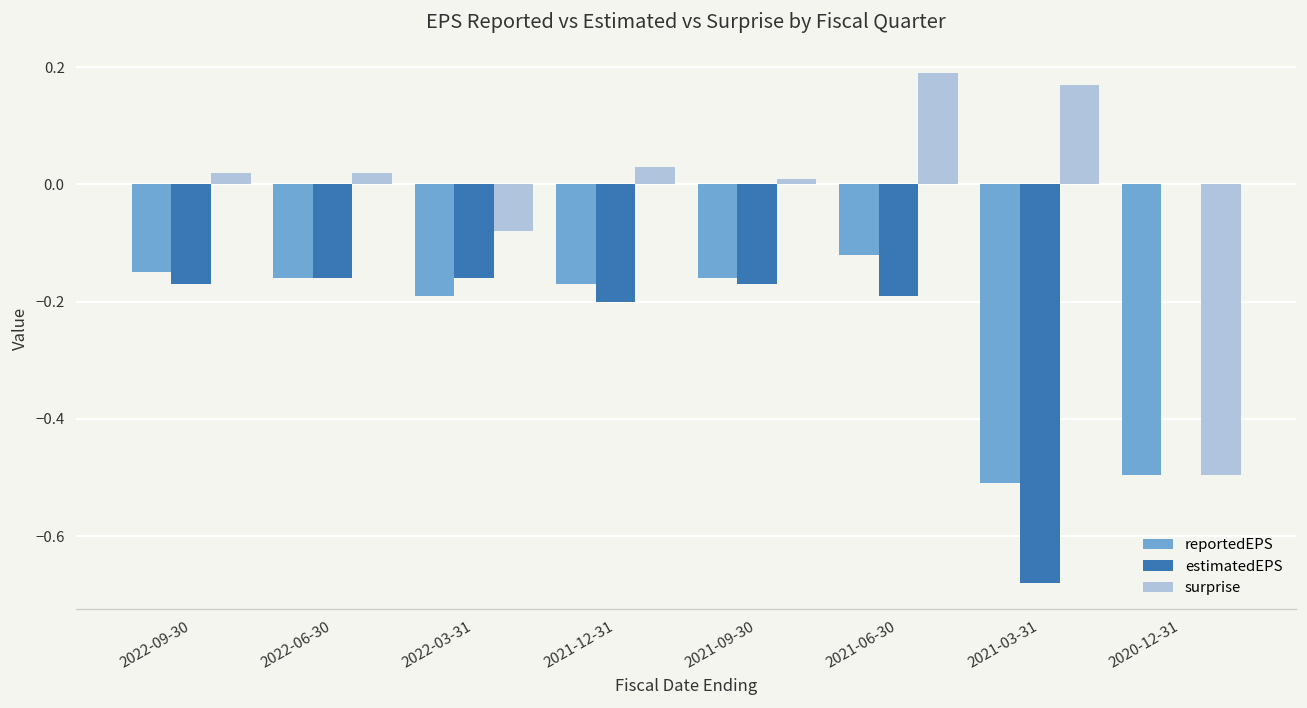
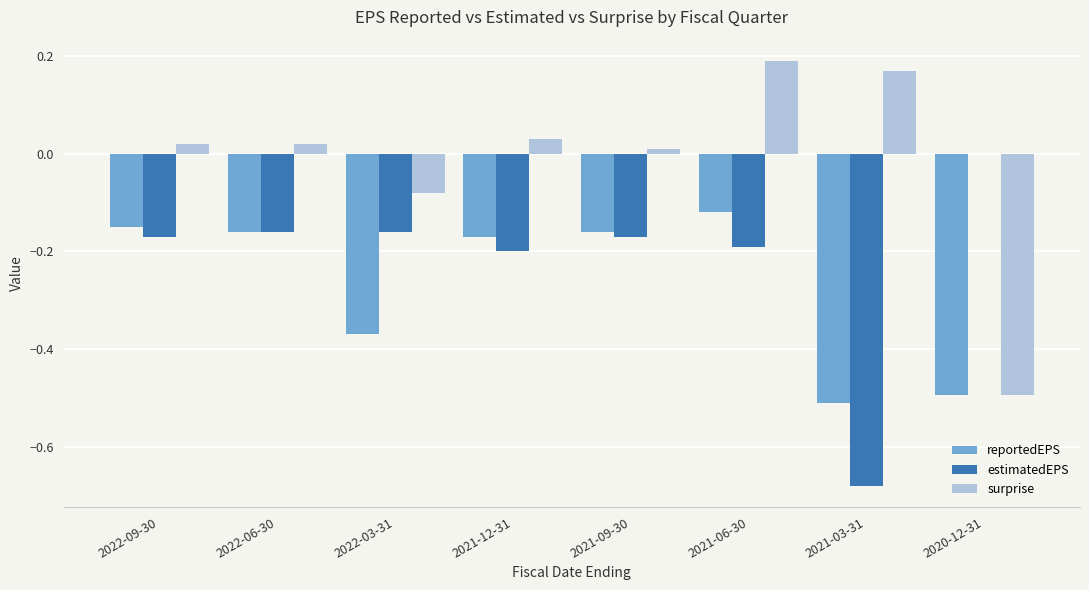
  {
    "reportedEPS": {
      "2022-09-30": -0.15,
      "2022-06-30": -0.16,
-     "2022-03-31": -0.19,
+     "2022-03-31": -0.37,
      "2021-12-31": -0.17,
      "2021-09-30": -0.16,
      "2021-06-30": -0.12,
      "2021-03-31": -0.51,
      "2020-12-31": -0.50
    },
    "estimatedEPS": {
      "2022-09-30": -0.17,
      "2022-06-30": -0.16,
      "2022-03-31": -0.16,
      "2021-12-31": -0.20,
      "2021-09-30": -0.17,
      "2021-06-30": -0.19,
      "2021-03-31": -0.68,
      "2020-12-31": 0.00
    },
    "surprise": {
      "2022-09-30": 0.02,
      "2022-06-30": 0.02,
      "2022-03-31": -0.08,
      "2021-12-31": 0.03,
      "2021-09-30": 0.01,
      "2021-06-30": 0.19,
      "2021-03-31": 0.17,
      "2020-12-31": -0.50
    }
  }
